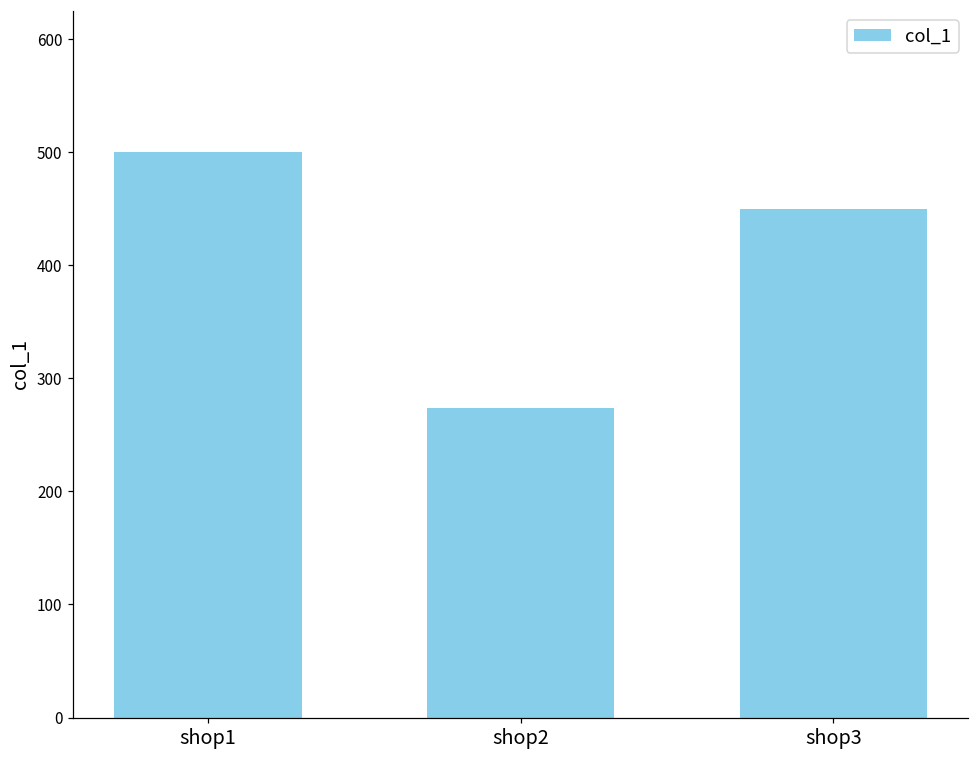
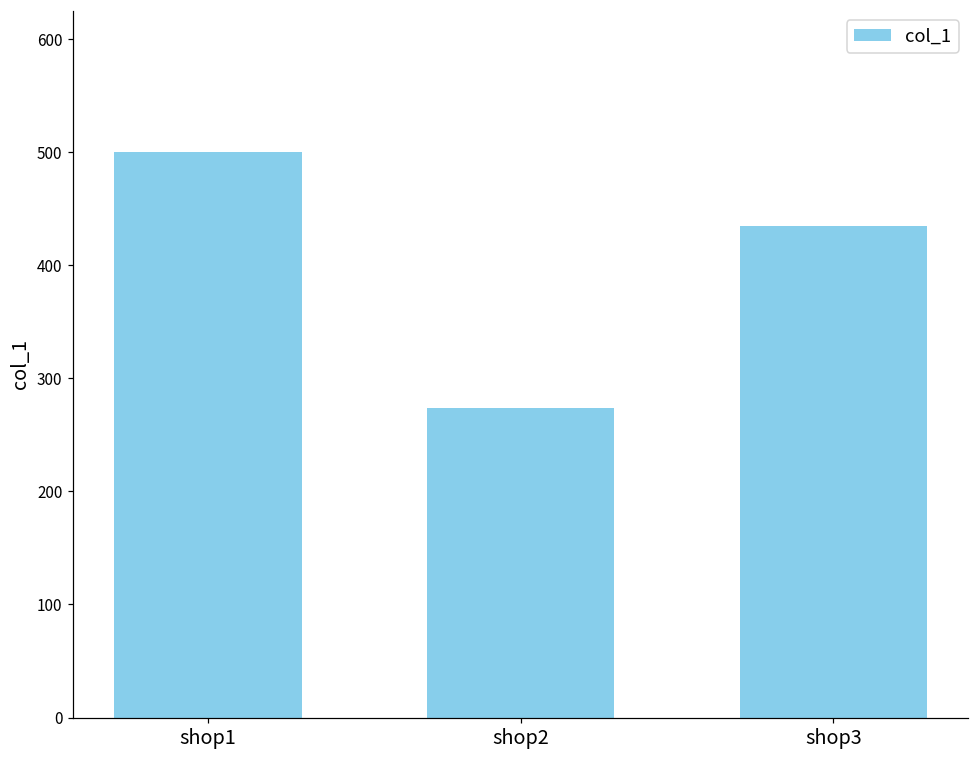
  {
    "shop1": 500,
    "shop2": 274,
-   "shop3": 450
+   "shop3": 435
  }
